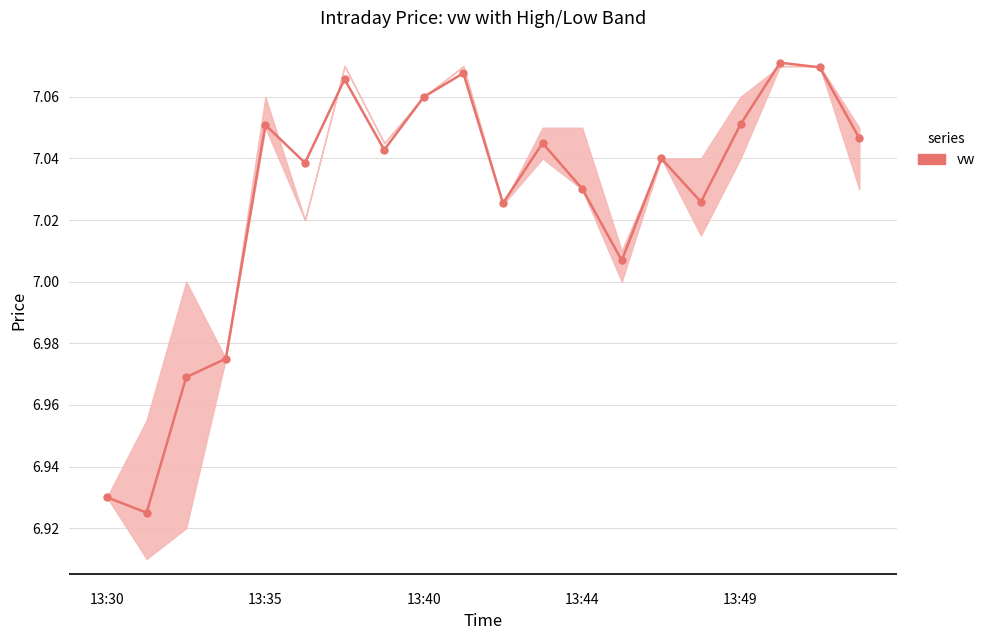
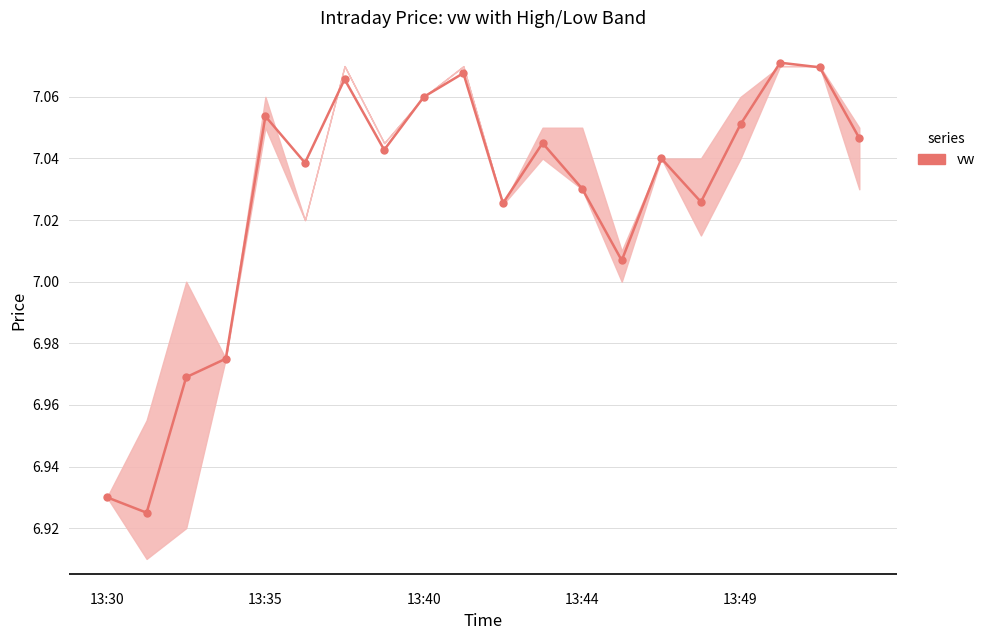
  {
    "vw": {
-     "13:35": 7.051,
+     "13:35": 7.054,
      "13:44": 7.030,
      "13:49": 7.051
    }
  }
